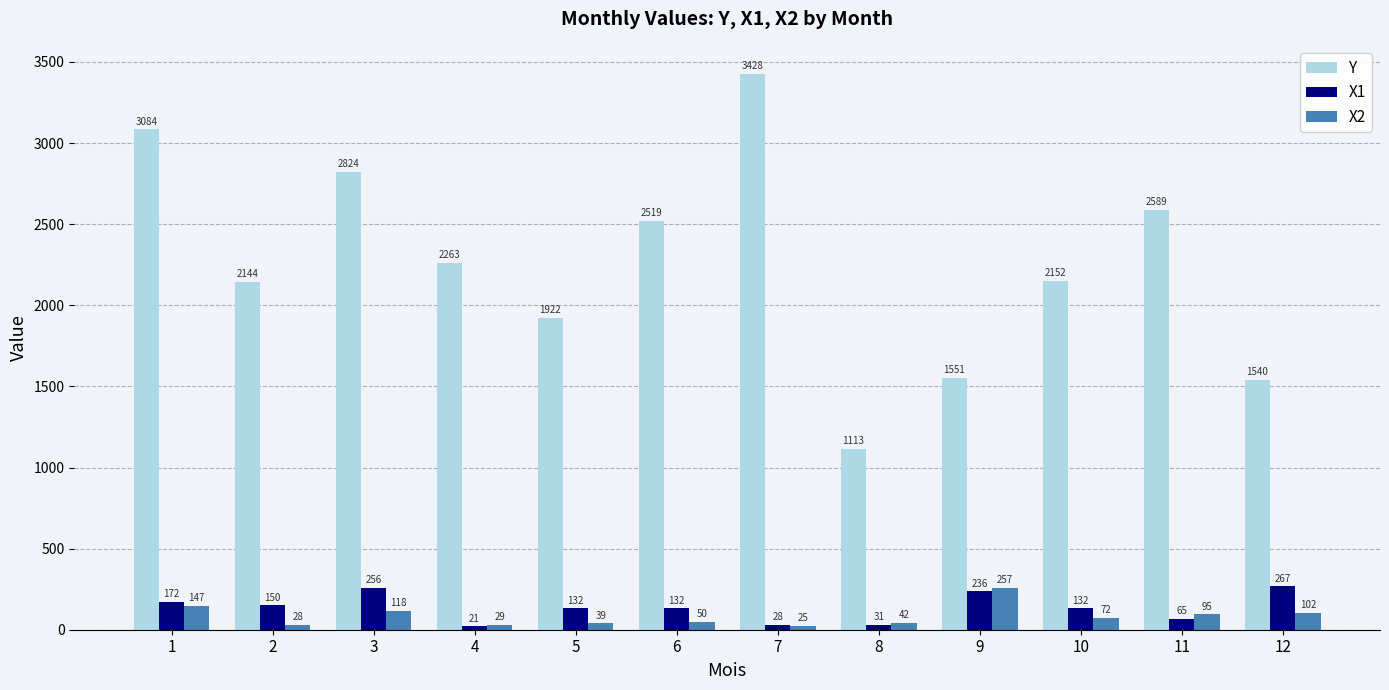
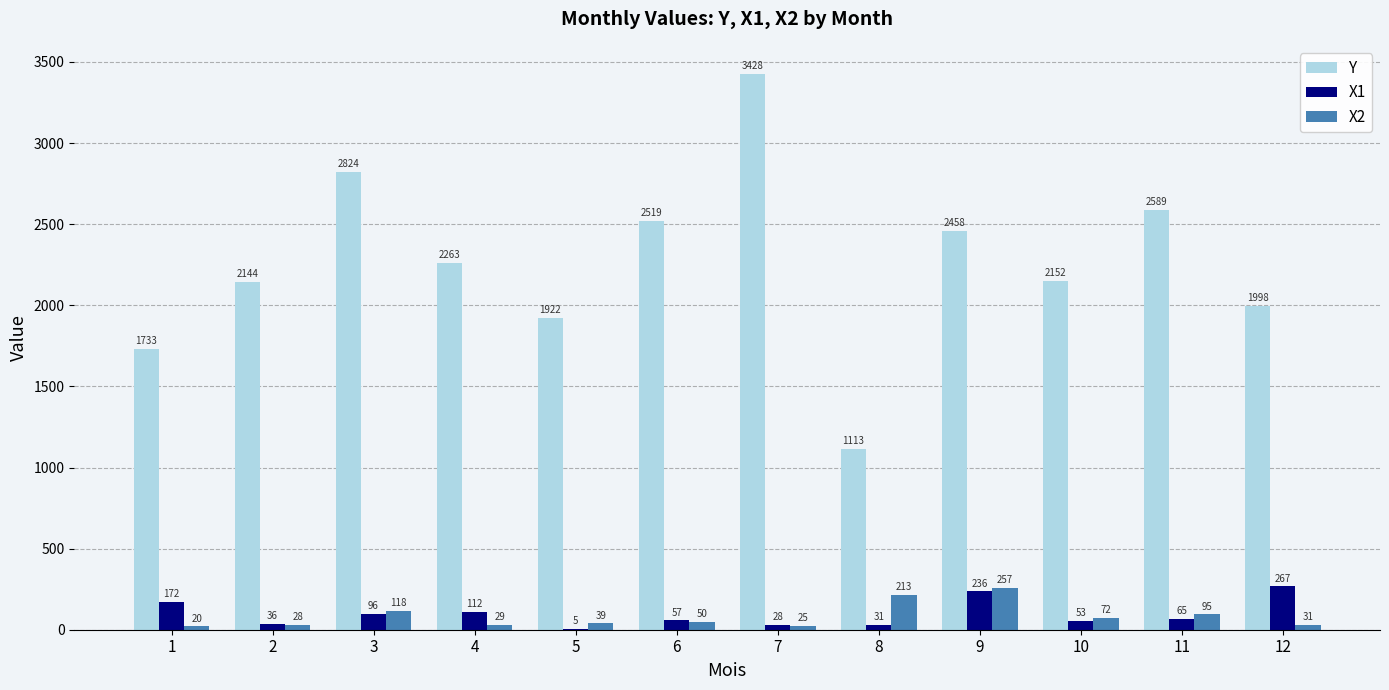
  {
    "Y": {
-     "1": 3084,
+     "1": 1733,
      "2": 2144,
      "3": 2824,
      "4": 2263,
      "5": 1922,
      "6": 2519,
      "7": 3428,
      "8": 1113,
-     "9": 1551,
+     "9": 2458,
      "10": 2152,
      "11": 2589,
-     "12": 1540
+     "12": 1998
    },
    "X1": {
      "1": 172,
-     "2": 150,
-     "3": 256,
-     "4": 21,
-     "5": 132,
-     "6": 132,
+     "2": 36,
+     "3": 96,
+     "4": 112,
+     "5": 5,
+     "6": 57,
      "7": 28,
      "8": 31,
      "9": 236,
-     "10": 132,
+     "10": 53,
      "11": 65,
      "12": 267
    },
    "X2": {
-     "1": 147,
+     "1": 20,
      "2": 28,
      "3": 118,
      "4": 29,
      "5": 39,
      "6": 50,
      "7": 25,
-     "8": 42,
+     "8": 213,
      "9": 257,
      "10": 72,
      "11": 95,
-     "12": 102
+     "12": 31
    }
  }
